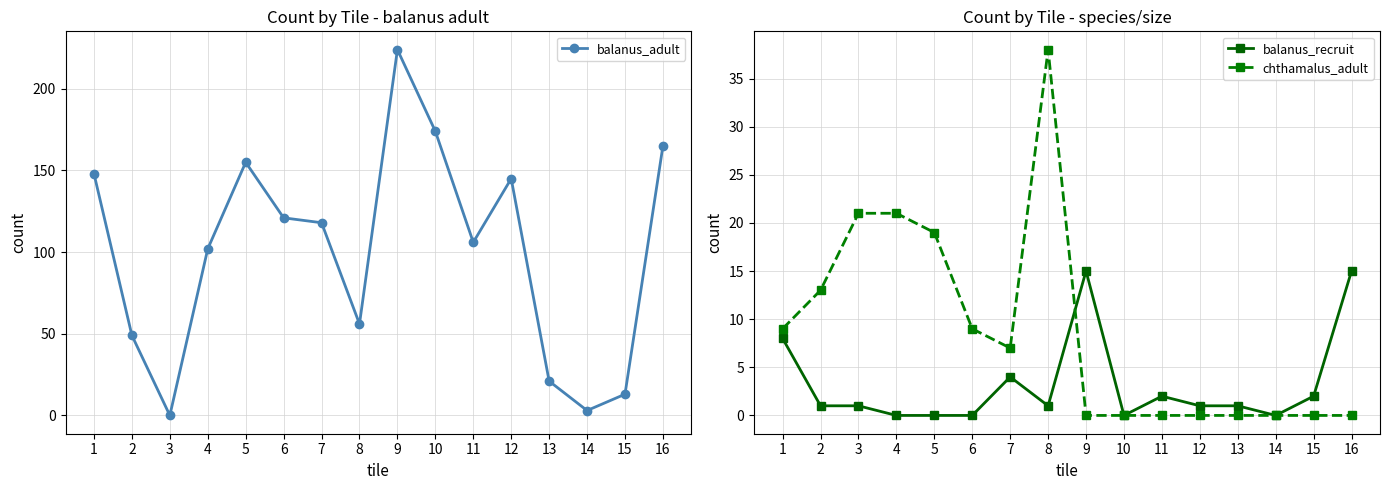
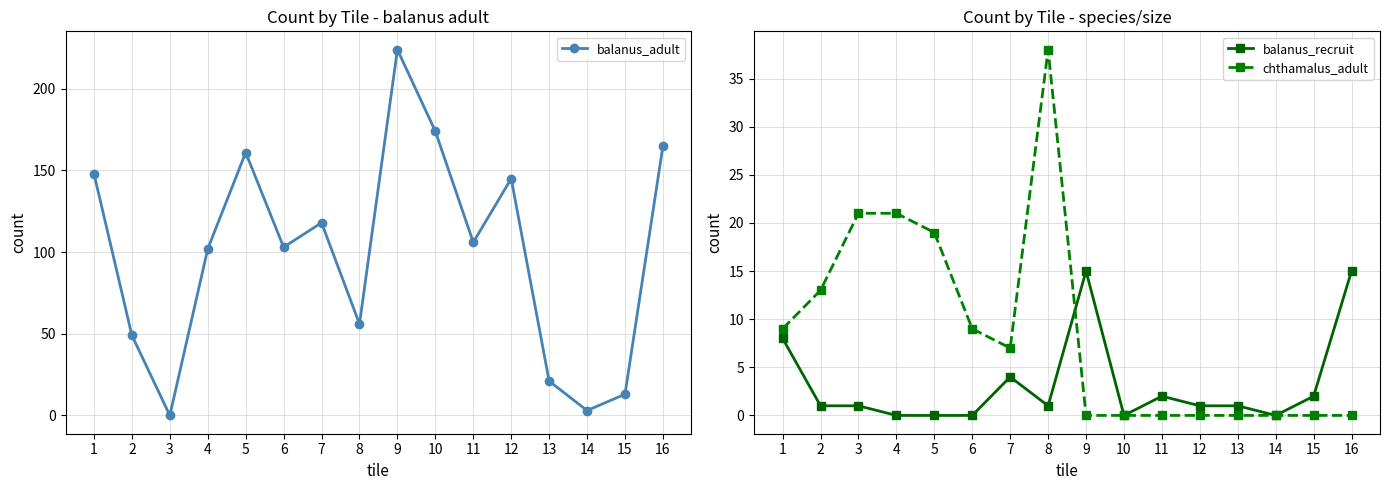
  {
    "Count by Tile - balanus adult": {
      "1": 148,
      "2": 49,
      "3": 0,
      "4": 102,
-     "5": 155,
-     "6": 121,
+     "5": 161,
+     "6": 103,
      "7": 118,
      "8": 56,
      "9": 224,
      "10": 174,
      "11": 106,
      "12": 145,
      "13": 21,
      "14": 3,
      "15": 13,
      "16": 165
    }
  }
